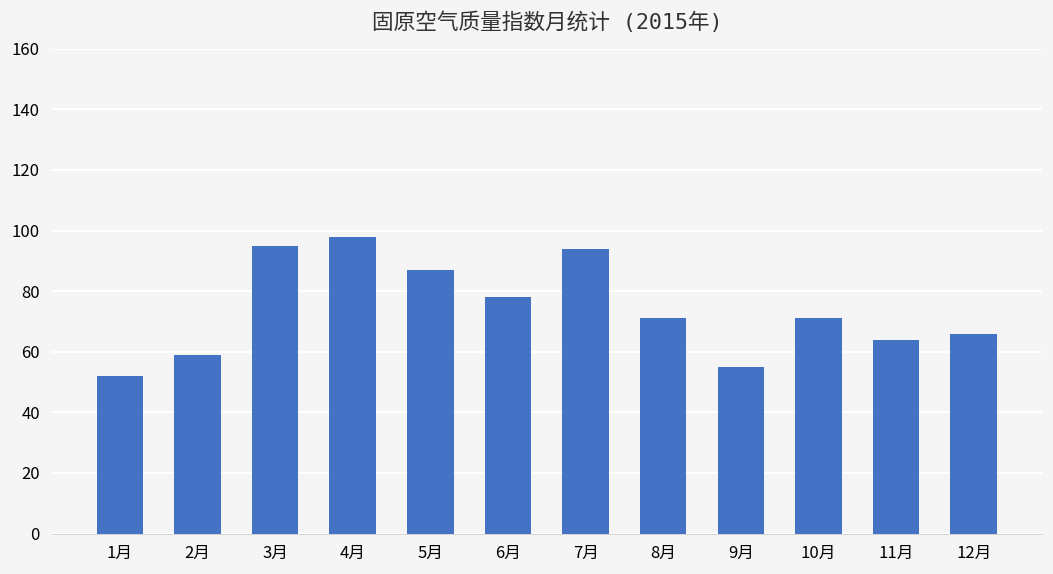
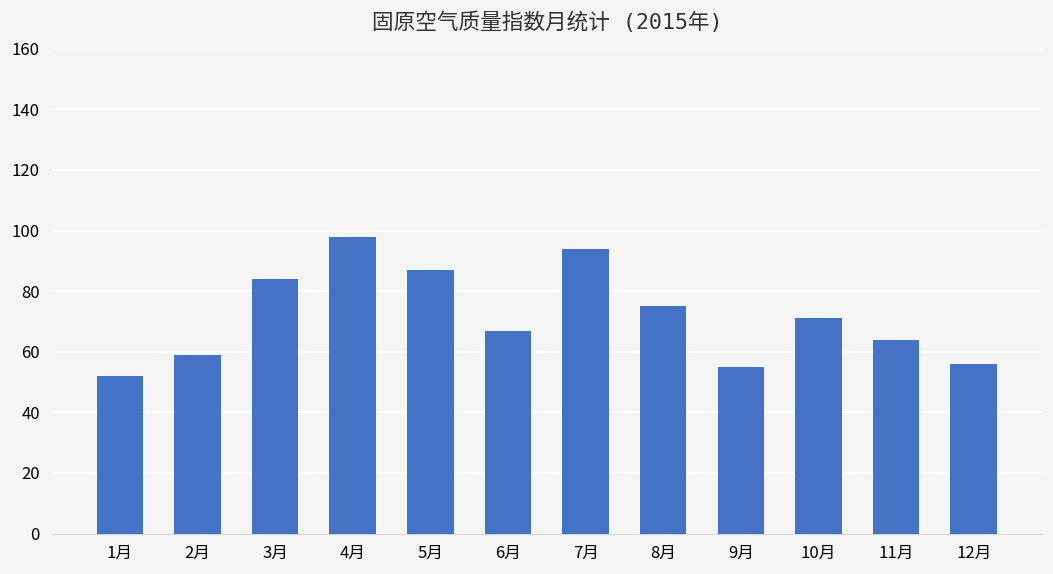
  {
    "1月": 52,
    "2月": 59,
-   "3月": 95,
+   "3月": 84,
    "4月": 98,
    "5月": 87,
-   "6月": 78,
+   "6月": 67,
    "7月": 94,
-   "8月": 71,
+   "8月": 75,
    "9月": 55,
    "10月": 71,
    "11月": 64,
-   "12月": 66
+   "12月": 56
  }
